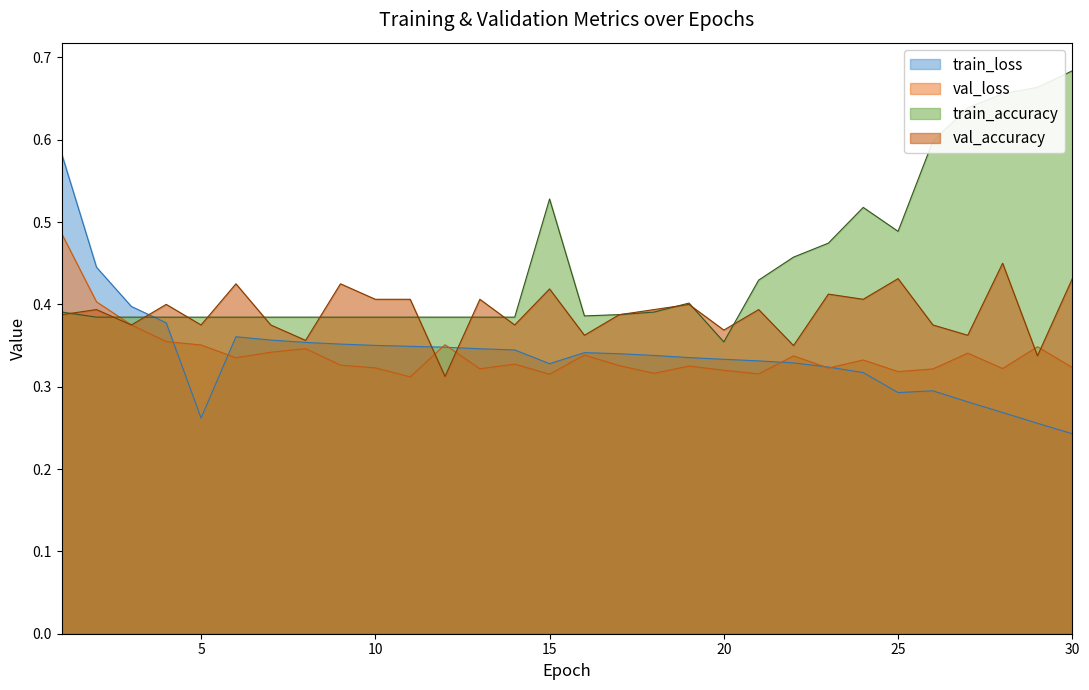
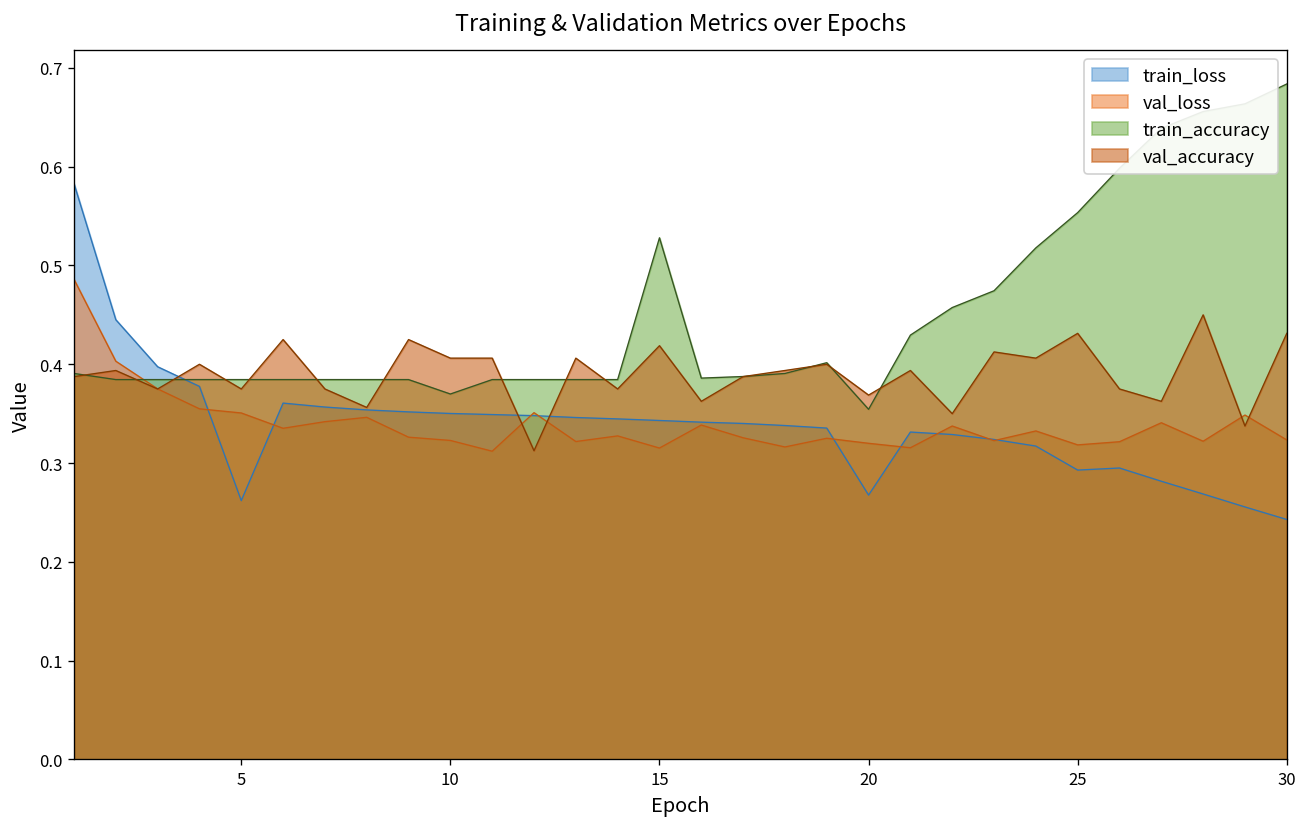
  {
    "train_loss": {
      "5": 0.26,
      "10": 0.35,
-     "15": 0.33,
-     "20": 0.33,
+     "15": 0.34,
+     "20": 0.27,
      "25": 0.29,
      "30": 0.24
    },
    "train_accuracy": {
      "5": 0.38,
-     "10": 0.38,
+     "10": 0.37,
      "15": 0.53,
      "20": 0.35,
-     "25": 0.49,
+     "25": 0.55,
      "30": 0.68
    }
  }
